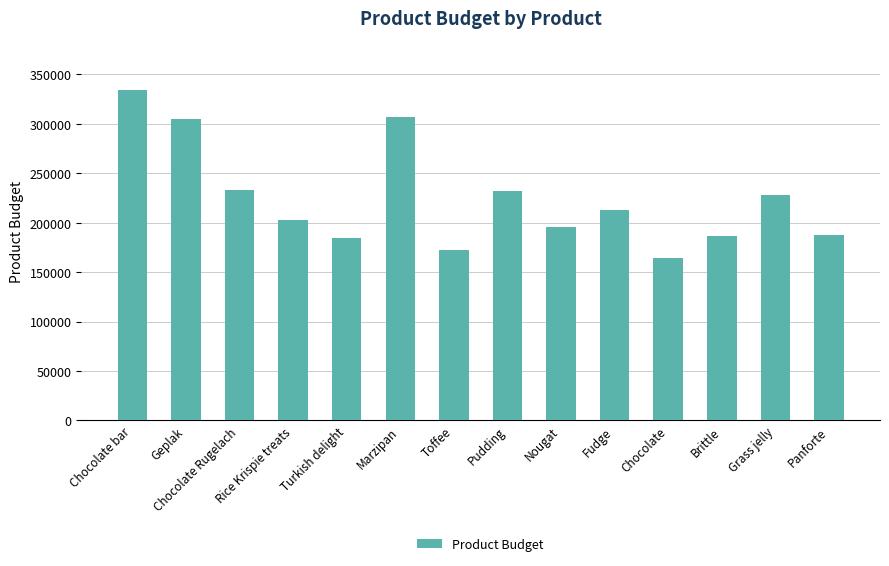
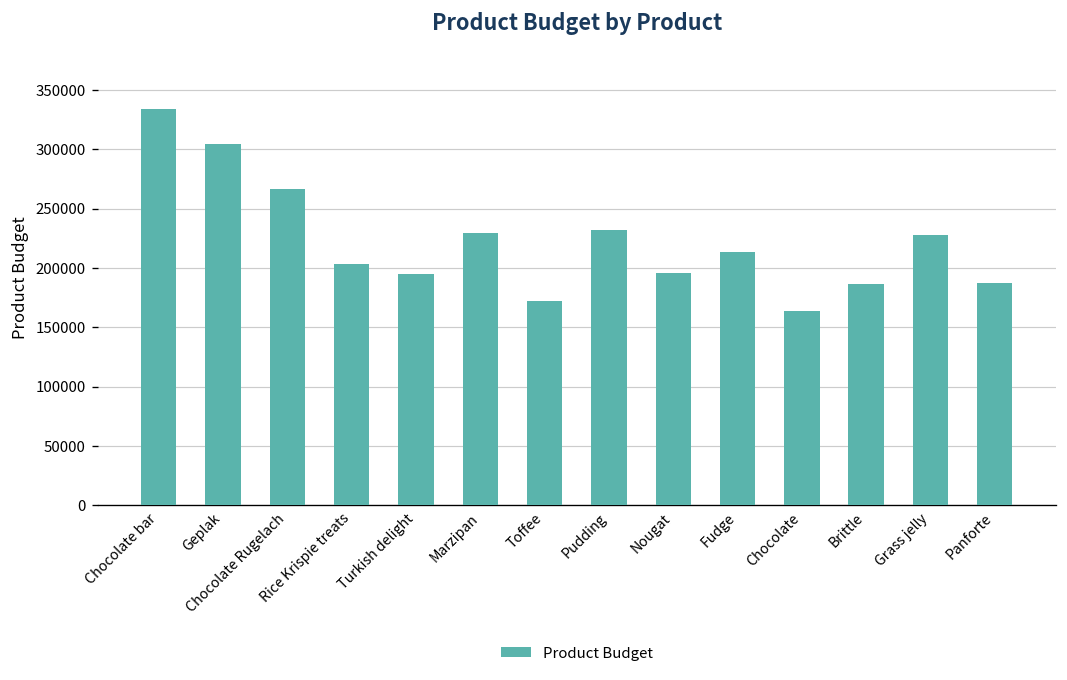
  {
    "Chocolate bar": 330000,
    "Geplak": 300000,
-   "Chocolate Rugelach": 230000,
+   "Chocolate Rugelach": 270000,
    "Rice Krispie treats": 200000,
-   "Turkish delight": 180000,
-   "Marzipan": 310000,
+   "Turkish delight": 190000,
+   "Marzipan": 230000,
    "Toffee": 170000,
    "Pudding": 230000,
    "Nougat": 200000,
    "Fudge": 210000,
    "Chocolate": 160000,
    "Brittle": 190000,
    "Grass jelly": 230000,
    "Panforte": 190000
  }
